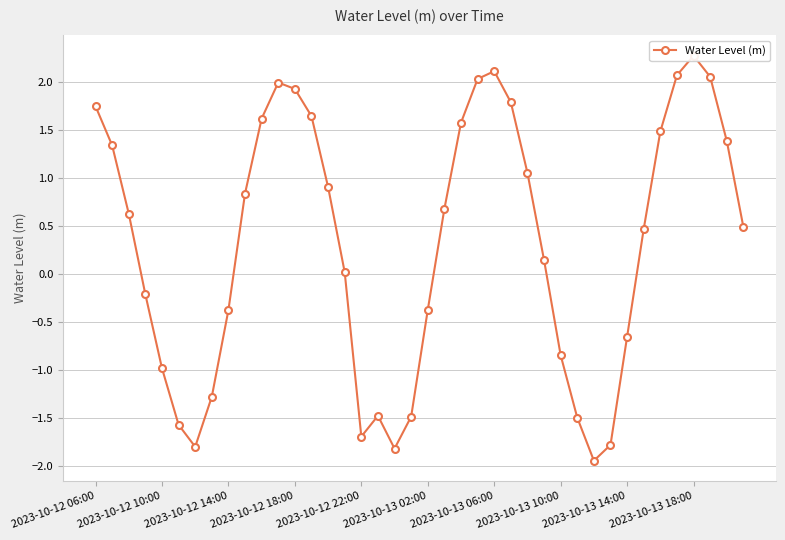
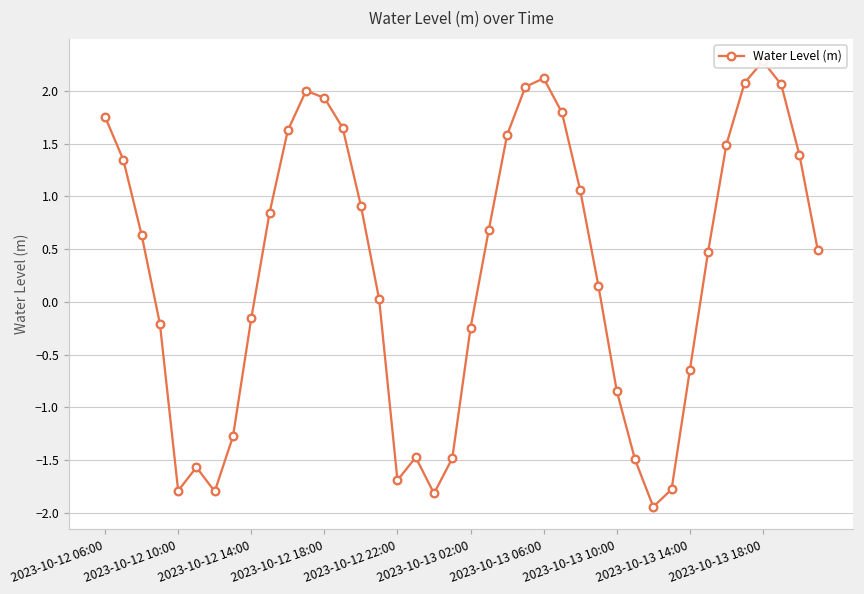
  {
    "2023-10-12 06:00": 1.8,
-   "2023-10-12 10:00": -1.0,
-   "2023-10-12 14:00": -0.4,
+   "2023-10-12 10:00": -1.8,
+   "2023-10-12 14:00": -0.2,
    "2023-10-12 18:00": 1.9,
    "2023-10-12 22:00": -1.7,
-   "2023-10-13 02:00": -0.4,
+   "2023-10-13 02:00": -0.2,
    "2023-10-13 06:00": 2.1,
    "2023-10-13 10:00": -0.8,
    "2023-10-13 14:00": -0.6
  }
